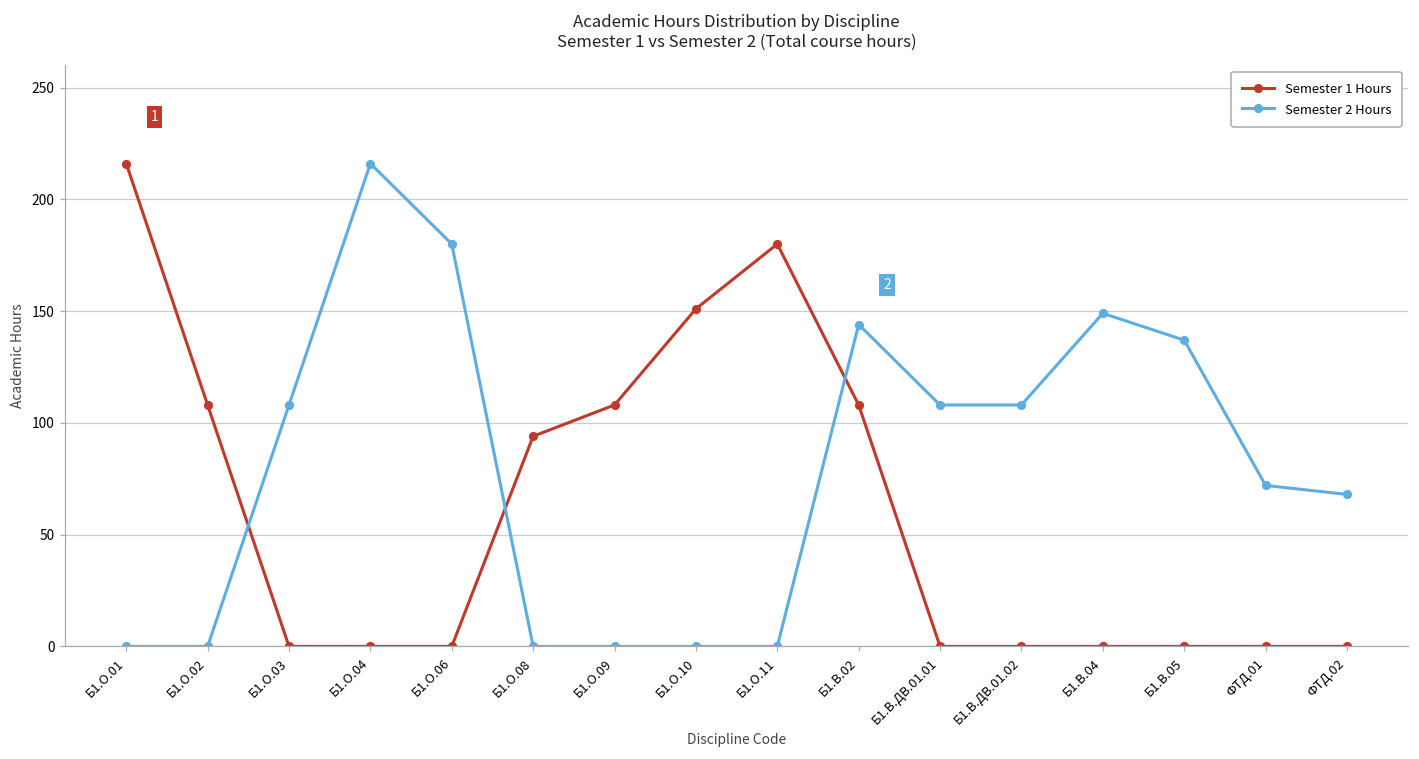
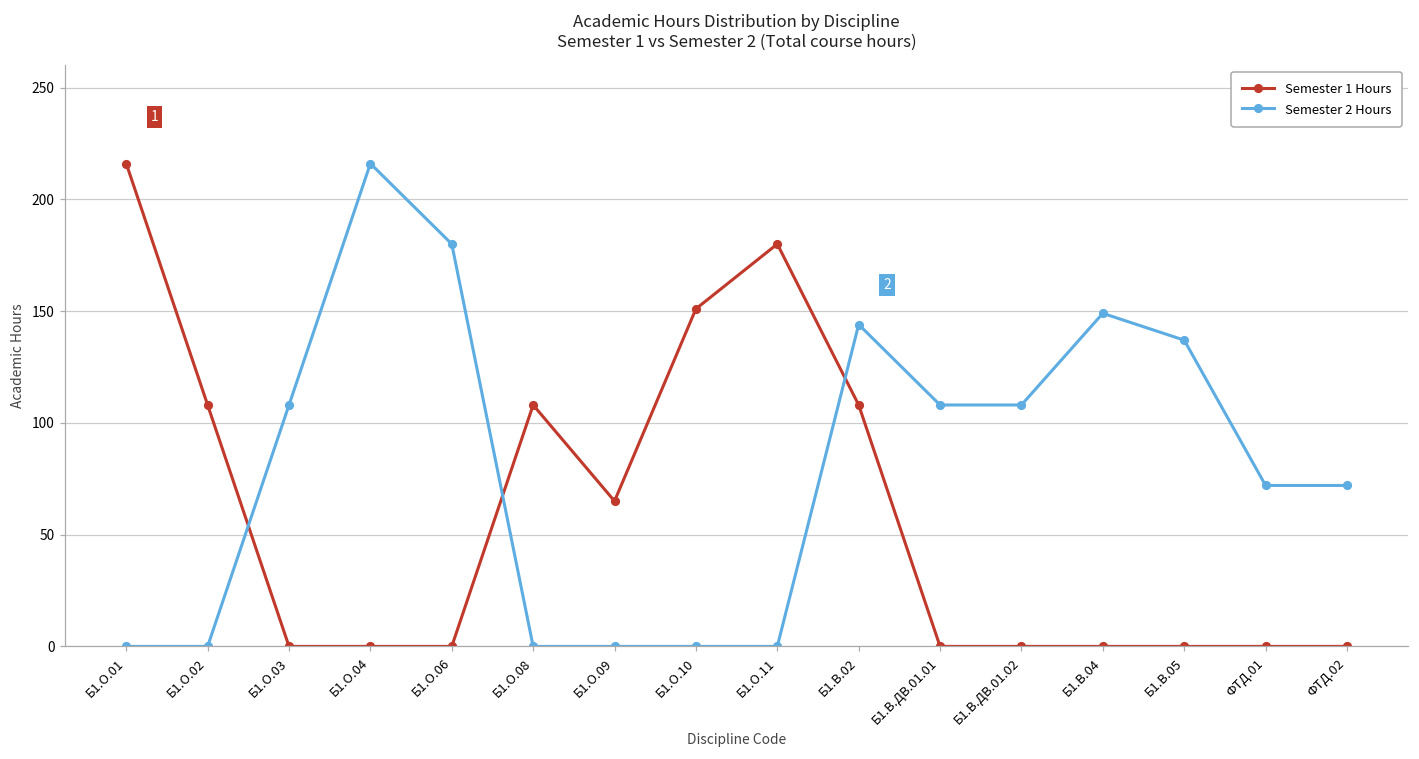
  {
    "Semester 1 Hours": {
      "Б1.О.01": 216,
      "Б1.О.02": 108,
      "Б1.О.03": 0,
      "Б1.О.04": 0,
      "Б1.О.06": 0,
-     "Б1.О.08": 94,
-     "Б1.О.09": 108,
+     "Б1.О.08": 108,
+     "Б1.О.09": 65,
      "Б1.О.10": 151,
      "Б1.О.11": 180,
      "Б1.В.02": 108,
      "Б1.В.ДВ.01.01": 0,
      "Б1.В.ДВ.01.02": 0,
      "Б1.В.04": 0,
      "Б1.В.05": 0,
      "ФТД.01": 0,
      "ФТД.02": 0
    },
    "Semester 2 Hours": {
      "Б1.О.01": 0,
      "Б1.О.02": 0,
      "Б1.О.03": 108,
      "Б1.О.04": 216,
      "Б1.О.06": 180,
      "Б1.О.08": 0,
      "Б1.О.09": 0,
      "Б1.О.10": 0,
      "Б1.О.11": 0,
      "Б1.В.02": 144,
      "Б1.В.ДВ.01.01": 108,
      "Б1.В.ДВ.01.02": 108,
      "Б1.В.04": 149,
      "Б1.В.05": 137,
      "ФТД.01": 72,
-     "ФТД.02": 68
+     "ФТД.02": 72
    }
  }
